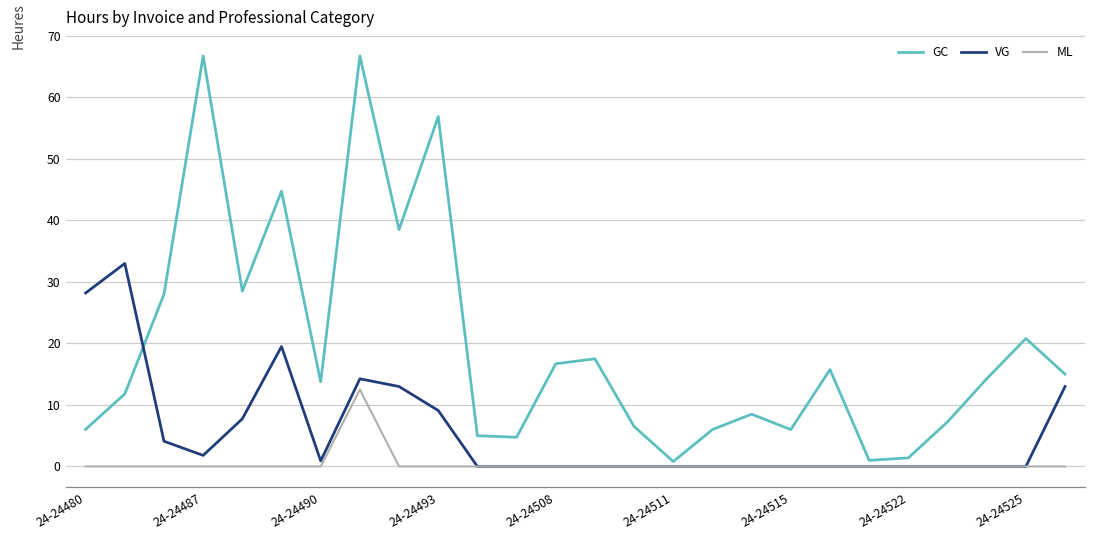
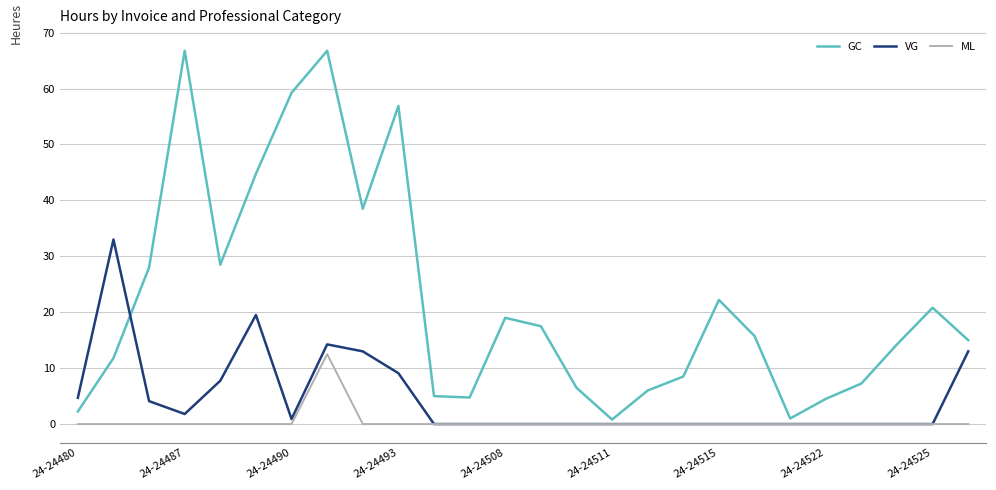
  {
    "GC": {
-     "24-24480": 6,
+     "24-24480": 2,
      "24-24487": 67,
-     "24-24490": 14,
+     "24-24490": 59,
      "24-24493": 57,
-     "24-24508": 17,
+     "24-24508": 19,
      "24-24511": 1,
-     "24-24515": 6,
-     "24-24522": 1,
+     "24-24515": 22,
+     "24-24522": 5,
      "24-24525": 21
    },
    "VG": {
-     "24-24480": 28,
+     "24-24480": 5,
      "24-24487": 2,
      "24-24490": 1,
      "24-24493": 9
    },
    "ML": {
      "24-24480": 0,
      "24-24487": 0,
      "24-24490": 0,
      "24-24493": 0
    }
  }
